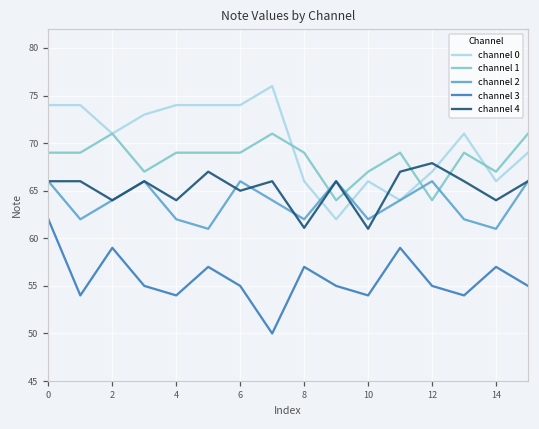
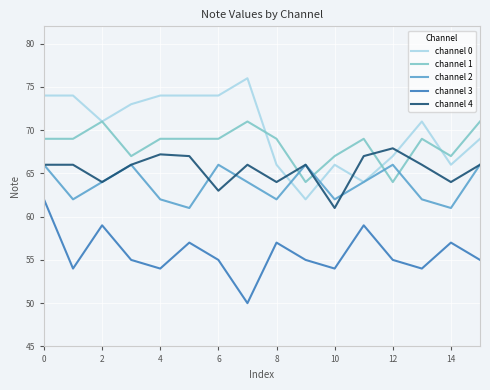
  {
    "channel 4": {
-     "4": 64,
-     "6": 65,
-     "8": 61,
+     "4": 67,
+     "6": 63,
+     "8": 64,
      "10": 61,
      "12": 68,
      "14": 64
    }
  }
